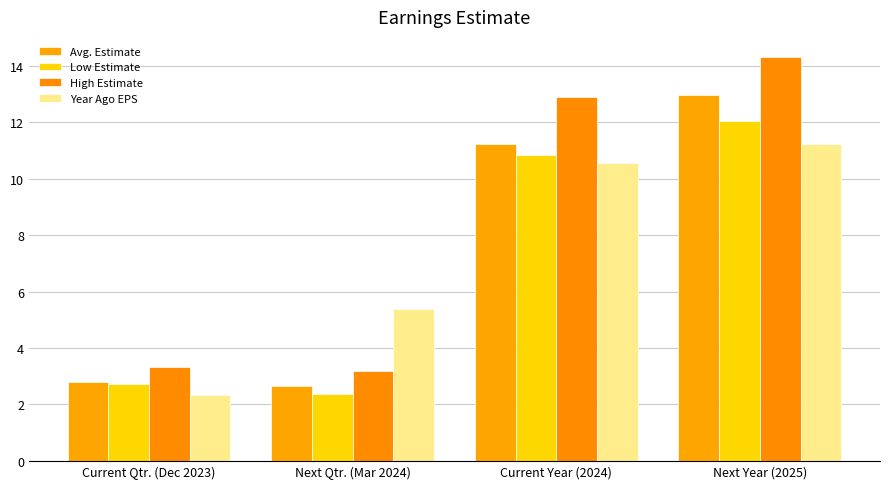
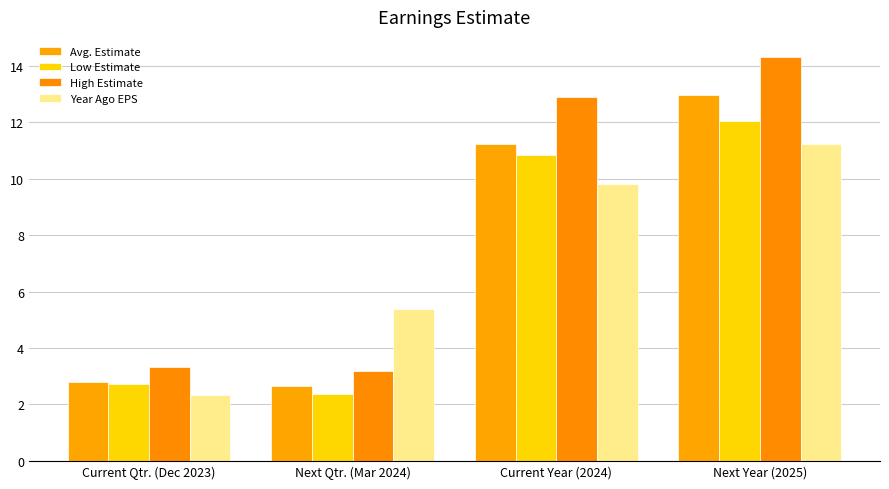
  {
    "Year Ago EPS": {
      "Current Qtr. (Dec 2023)": 2.3,
      "Next Qtr. (Mar 2024)": 5.4,
-     "Current Year (2024)": 10.6,
+     "Current Year (2024)": 9.8,
      "Next Year (2025)": 11.2
    }
  }
